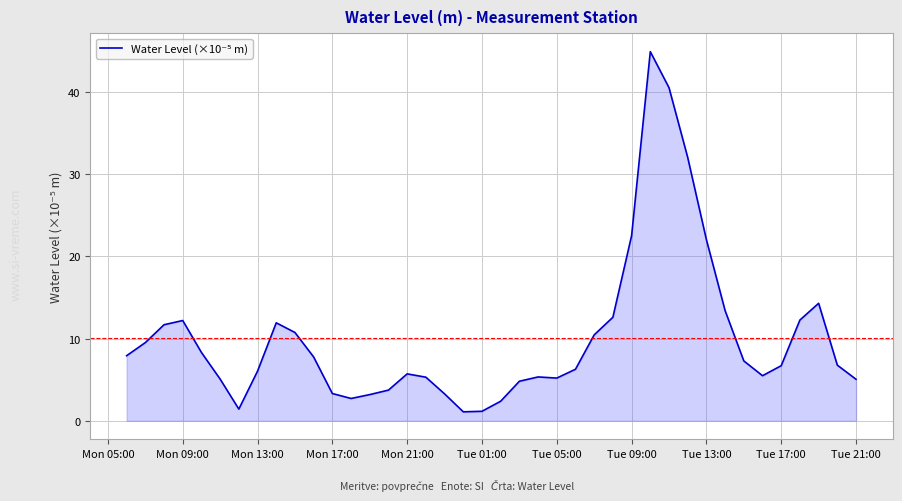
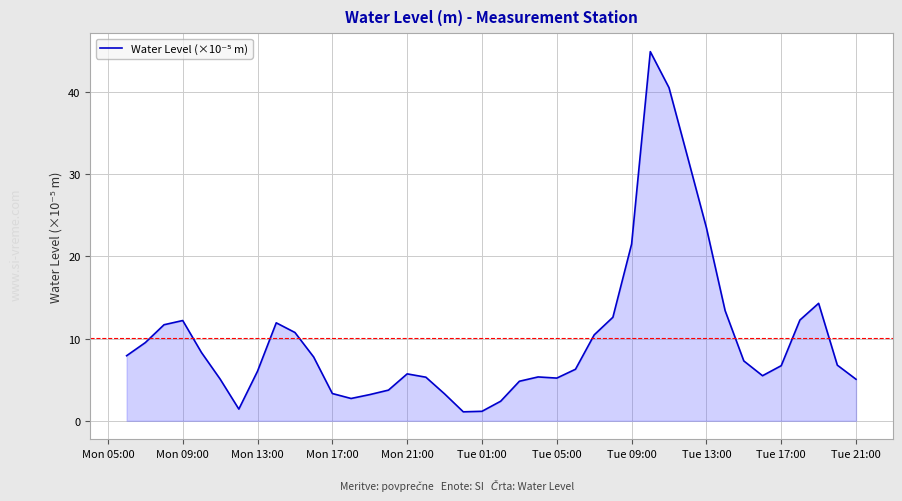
  {
    "Mon 09:00": 12,
    "Mon 13:00": 6,
    "Mon 17:00": 3,
    "Mon 21:00": 6,
    "Tue 01:00": 1,
    "Tue 05:00": 5,
-   "Tue 09:00": 23,
-   "Tue 13:00": 22,
+   "Tue 09:00": 21,
+   "Tue 13:00": 23,
    "Tue 17:00": 7,
    "Tue 21:00": 5
  }
